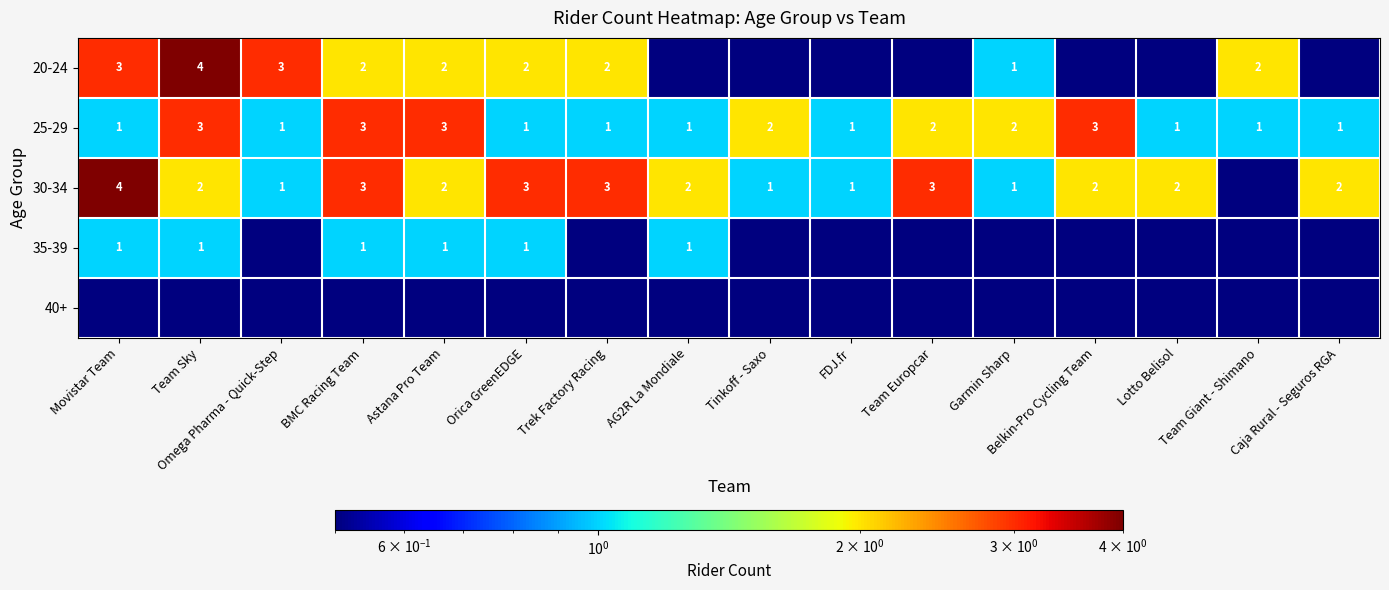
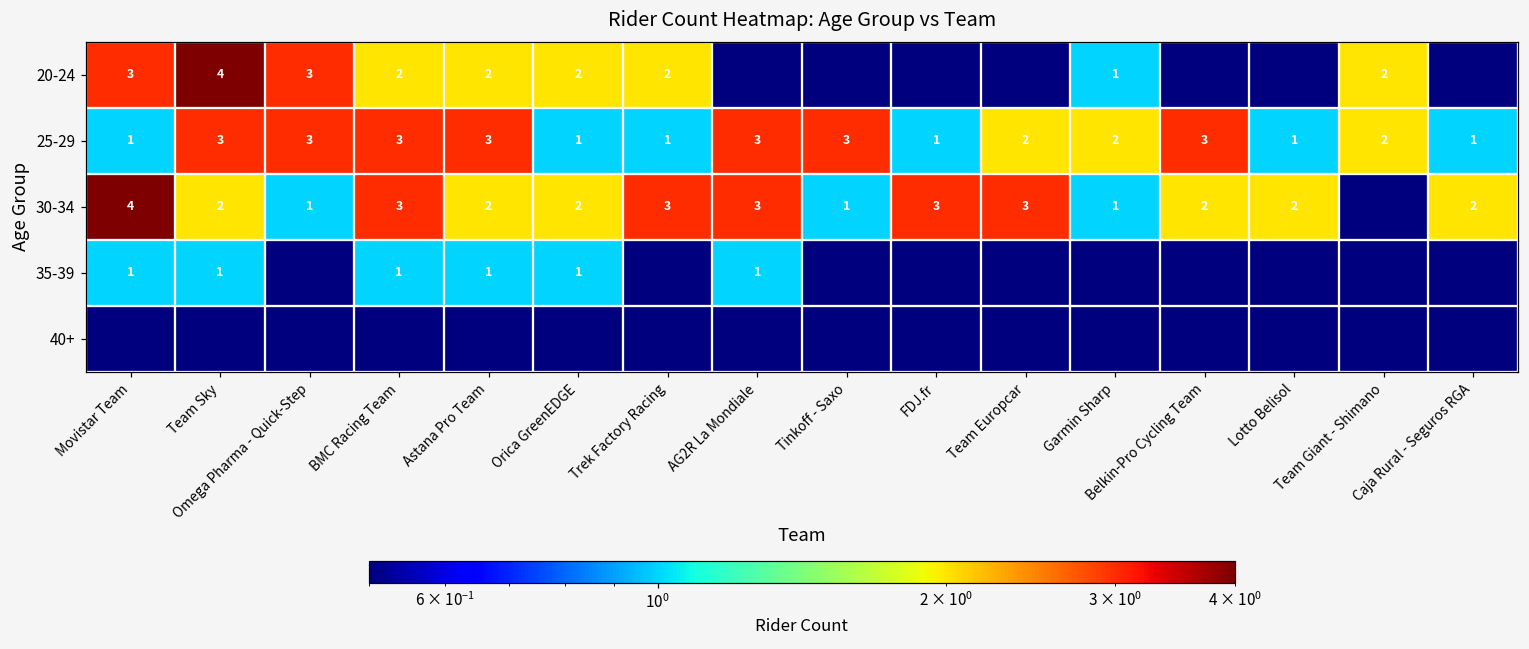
  {
    "20-24": {
      "Movistar Team": 3,
      "Team Sky": 4,
      "Omega Pharma - Quick-Step": 3,
      "BMC Racing Team": 2,
      "Astana Pro Team": 2,
      "Orica GreenEDGE": 2,
      "Trek Factory Racing": 2,
      "Garmin Sharp": 1,
      "Team Giant - Shimano": 2
    },
    "25-29": {
      "Movistar Team": 1,
      "Team Sky": 3,
-     "Omega Pharma - Quick-Step": 1,
+     "Omega Pharma - Quick-Step": 3,
      "BMC Racing Team": 3,
      "Astana Pro Team": 3,
      "Orica GreenEDGE": 1,
      "Trek Factory Racing": 1,
-     "AG2R La Mondiale": 1,
-     "Tinkoff - Saxo": 2,
+     "AG2R La Mondiale": 3,
+     "Tinkoff - Saxo": 3,
      "FDJ.fr": 1,
      "Team Europcar": 2,
      "Garmin Sharp": 2,
      "Belkin-Pro Cycling Team": 3,
      "Lotto Belisol": 1,
-     "Team Giant - Shimano": 1,
+     "Team Giant - Shimano": 2,
      "Caja Rural - Seguros RGA": 1
    },
    "30-34": {
      "Movistar Team": 4,
      "Team Sky": 2,
      "Omega Pharma - Quick-Step": 1,
      "BMC Racing Team": 3,
      "Astana Pro Team": 2,
-     "Orica GreenEDGE": 3,
+     "Orica GreenEDGE": 2,
      "Trek Factory Racing": 3,
-     "AG2R La Mondiale": 2,
+     "AG2R La Mondiale": 3,
      "Tinkoff - Saxo": 1,
-     "FDJ.fr": 1,
+     "FDJ.fr": 3,
      "Team Europcar": 3,
      "Garmin Sharp": 1,
      "Belkin-Pro Cycling Team": 2,
      "Lotto Belisol": 2,
      "Caja Rural - Seguros RGA": 2
    },
    "35-39": {
      "Movistar Team": 1,
      "Team Sky": 1,
      "BMC Racing Team": 1,
      "Astana Pro Team": 1,
      "Orica GreenEDGE": 1,
      "AG2R La Mondiale": 1
    }
  }
